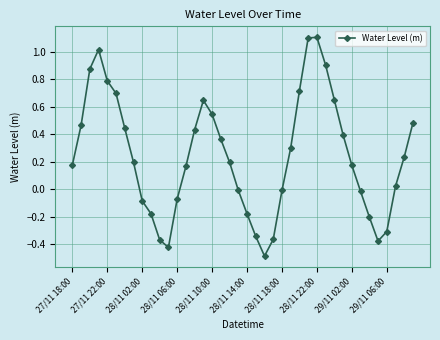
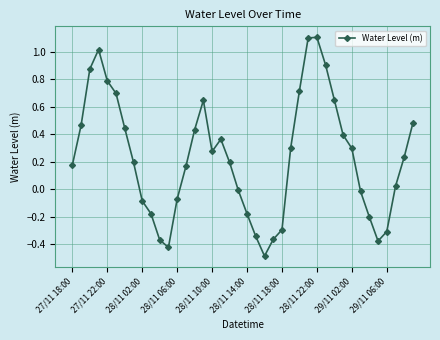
  {
    "27/11 18:00": 0.18,
    "27/11 22:00": 0.79,
    "28/11 02:00": -0.09,
    "28/11 06:00": -0.07,
-   "28/11 10:00": 0.55,
+   "28/11 10:00": 0.27,
    "28/11 14:00": -0.18,
-   "28/11 18:00": -0.01,
+   "28/11 18:00": -0.30,
    "28/11 22:00": 1.11,
-   "29/11 02:00": 0.17,
+   "29/11 02:00": 0.30,
    "29/11 06:00": -0.31
  }
